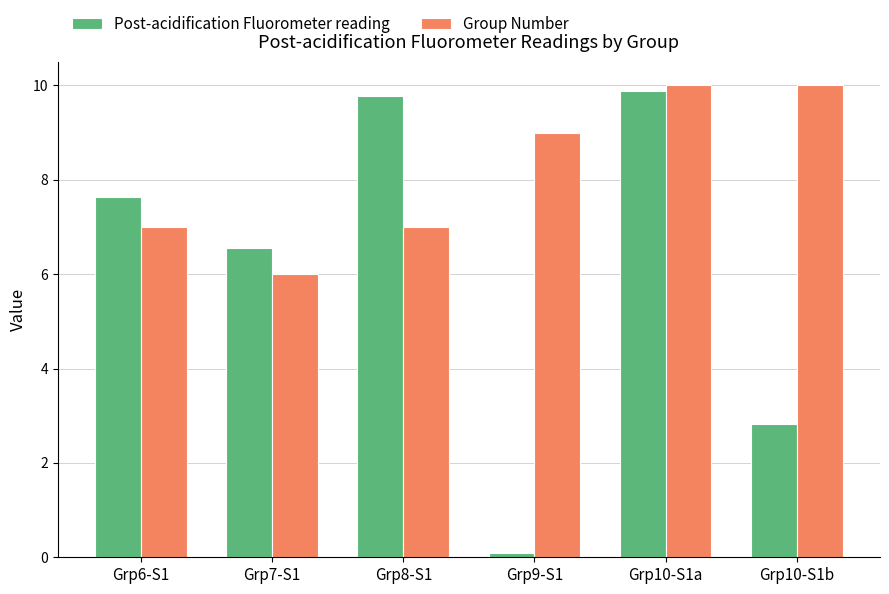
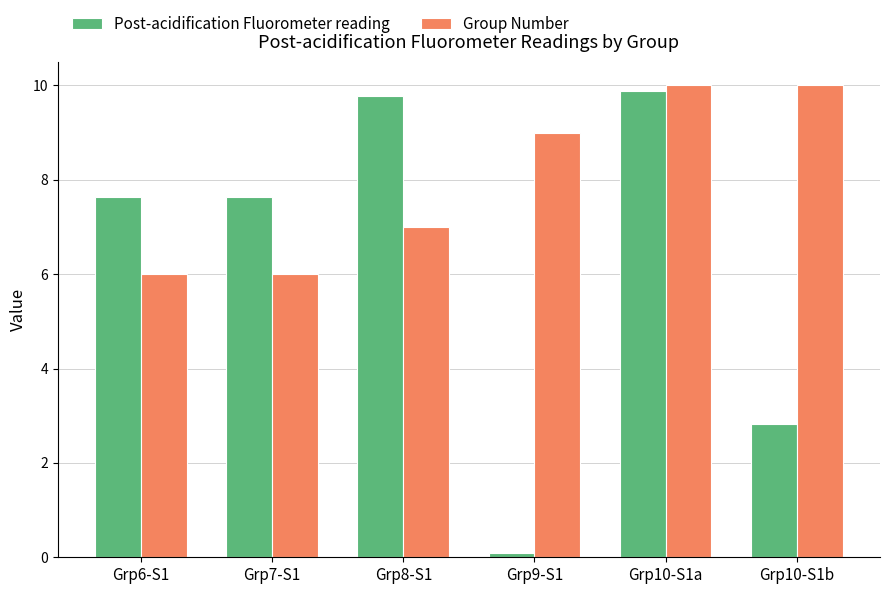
  {
    "Post-acidification Fluorometer reading": {
      "Grp6-S1": 7.6,
-     "Grp7-S1": 6.6,
+     "Grp7-S1": 7.6,
      "Grp8-S1": 9.8,
      "Grp9-S1": 0.1,
      "Grp10-S1a": 9.9,
      "Grp10-S1b": 2.8
    },
    "Group Number": {
-     "Grp6-S1": 7,
+     "Grp6-S1": 6,
      "Grp7-S1": 6,
      "Grp8-S1": 7,
      "Grp9-S1": 9,
      "Grp10-S1a": 10,
      "Grp10-S1b": 10
    }
  }
